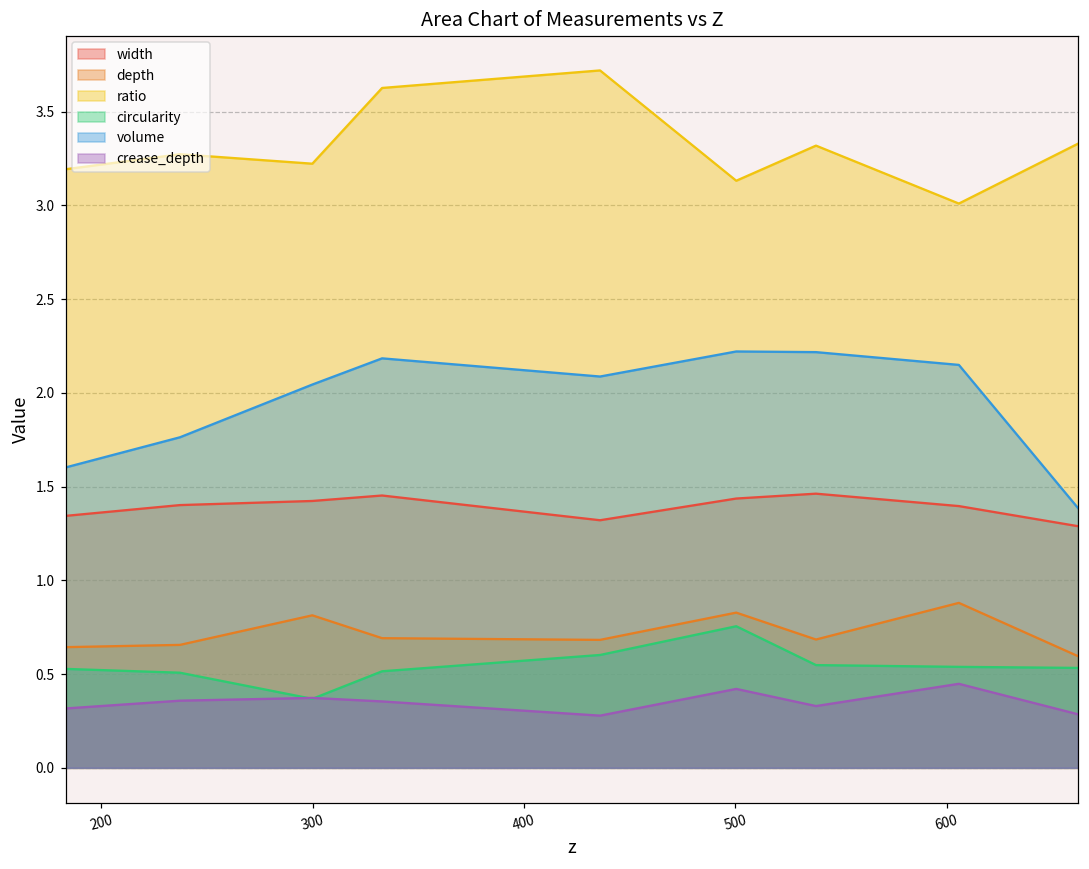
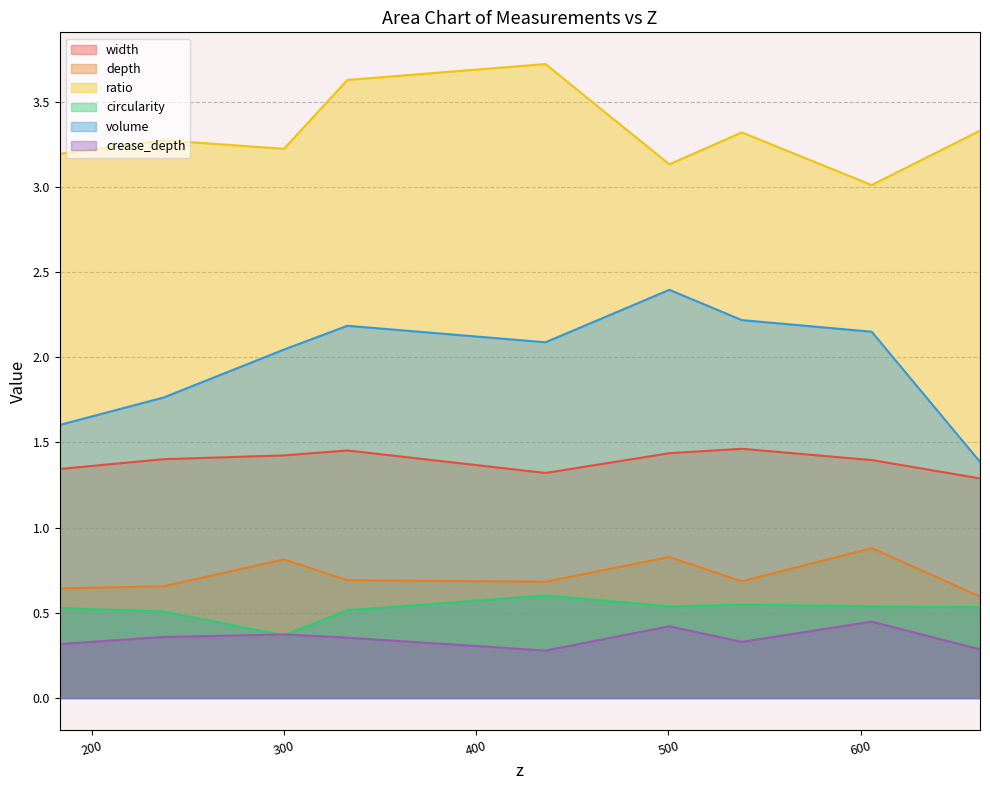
  {
    "circularity": {
-     "500": 0.76
+     "500": 0.54
    },
    "volume": {
      "300": 2.04,
-     "500": 2.22
+     "500": 2.40
    },
    "crease_depth": {
      "500": 0.42
    }
  }
